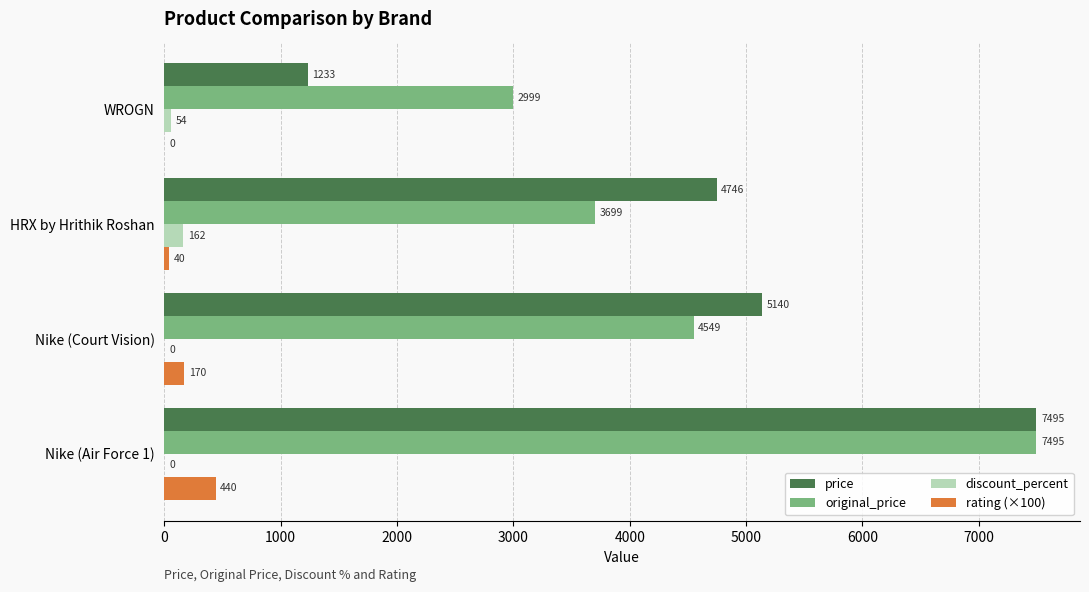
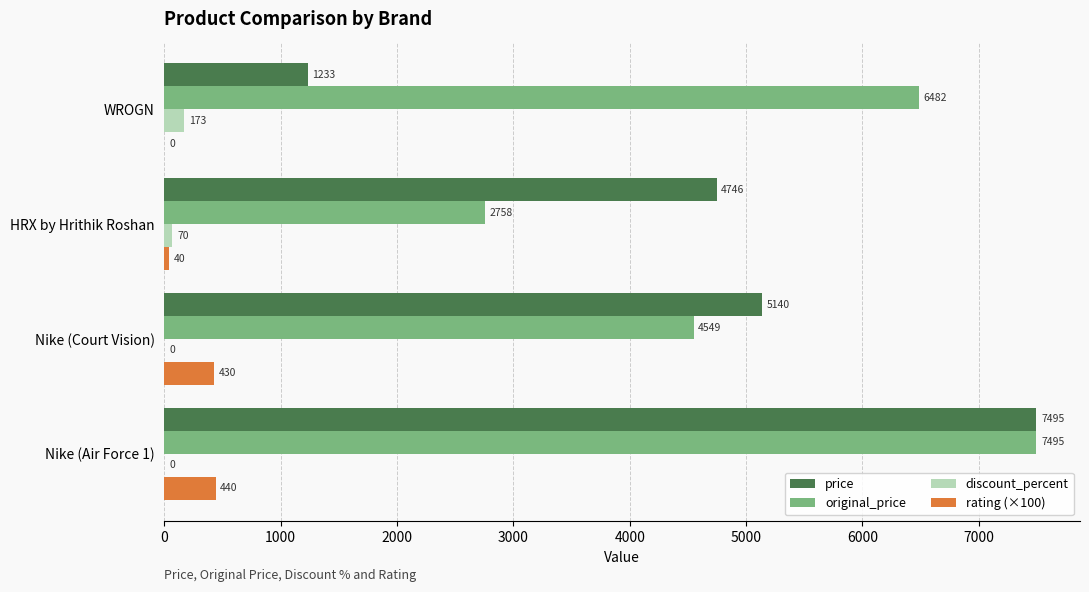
  {
    "price": {
      "WROGN": 1233,
      "HRX by Hrithik Roshan": 4746,
      "Nike (Court Vision)": 5140,
      "Nike (Air Force 1)": 7495
    },
    "original_price": {
-     "WROGN": 2999,
-     "HRX by Hrithik Roshan": 3699,
+     "WROGN": 6482,
+     "HRX by Hrithik Roshan": 2758,
      "Nike (Court Vision)": 4549,
      "Nike (Air Force 1)": 7495
    },
    "discount_percent": {
-     "WROGN": 54,
-     "HRX by Hrithik Roshan": 162,
+     "WROGN": 173,
+     "HRX by Hrithik Roshan": 70,
      "Nike (Court Vision)": 0,
      "Nike (Air Force 1)": 0
    },
    "rating (×100)": {
      "WROGN": 0,
      "HRX by Hrithik Roshan": 40,
-     "Nike (Court Vision)": 170,
+     "Nike (Court Vision)": 430,
      "Nike (Air Force 1)": 440
    }
  }
